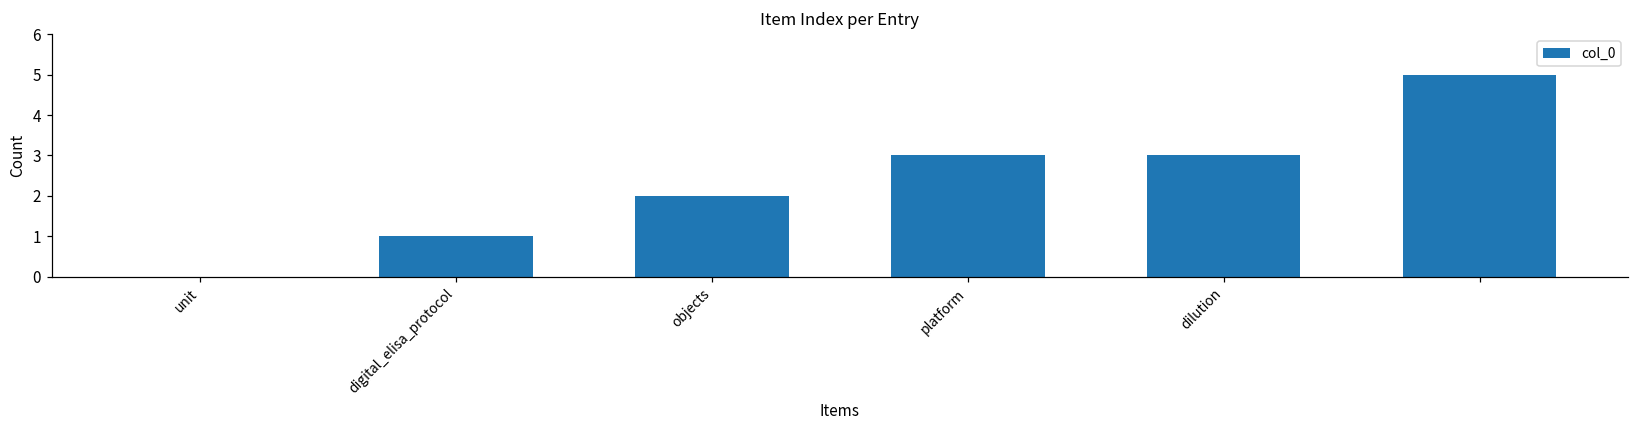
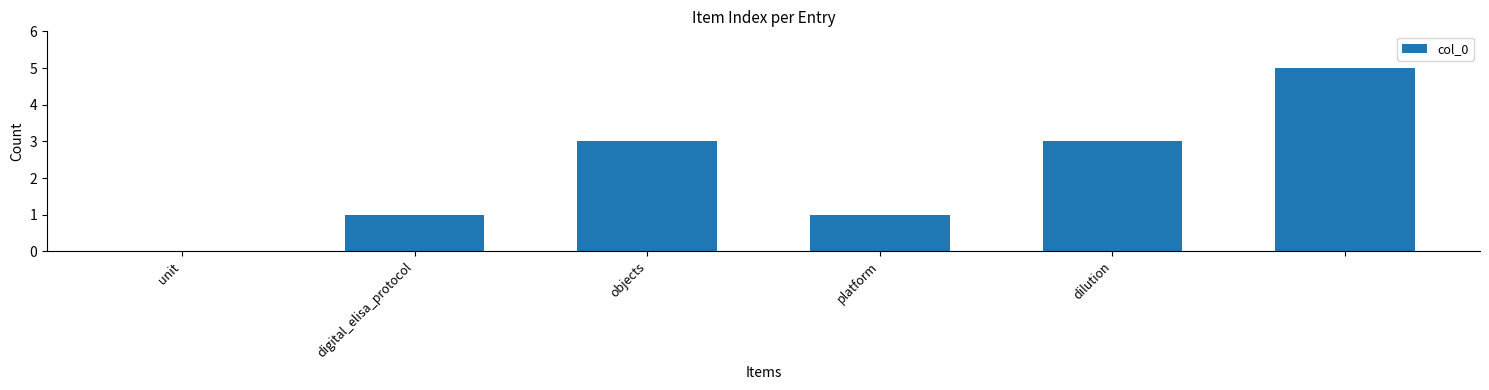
  {
    "unit": 0,
    "digital_elisa_protocol": 1,
-   "objects": 2,
-   "platform": 3,
+   "objects": 3,
+   "platform": 1,
    "dilution": 3
  }
